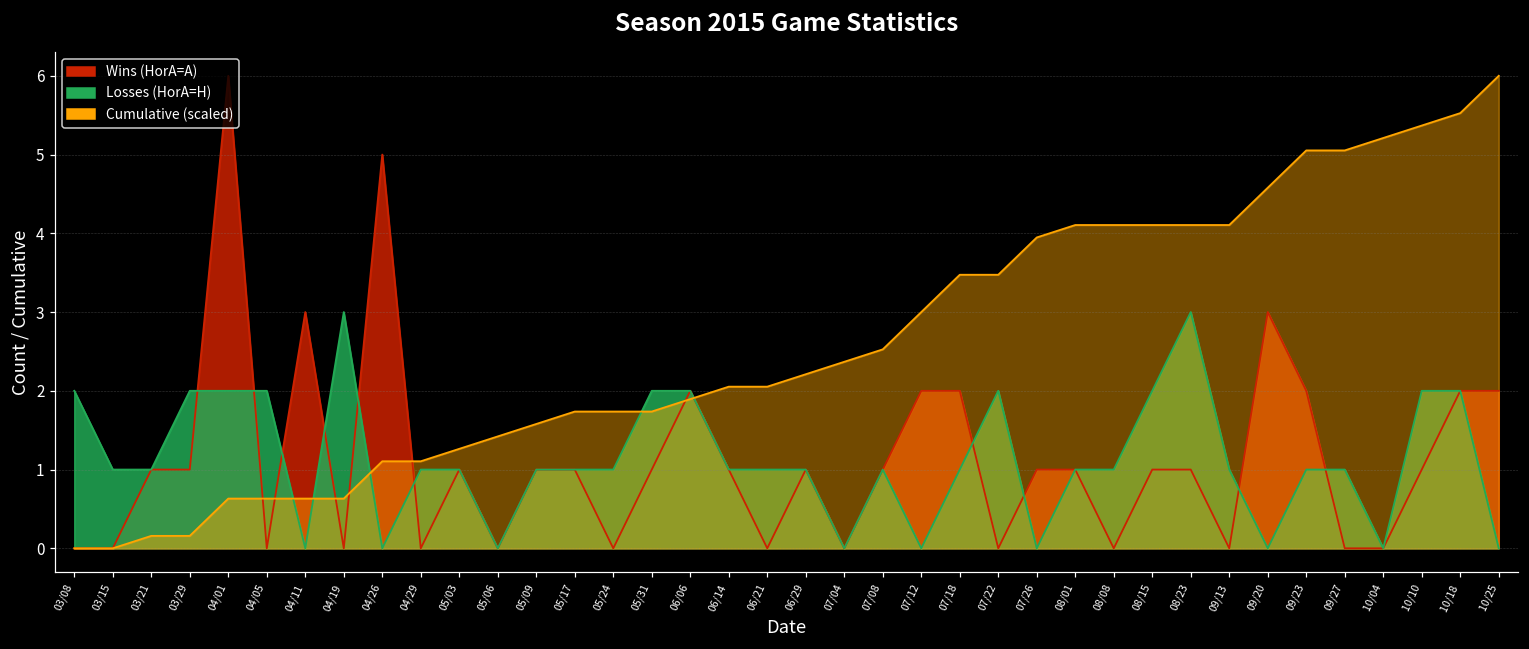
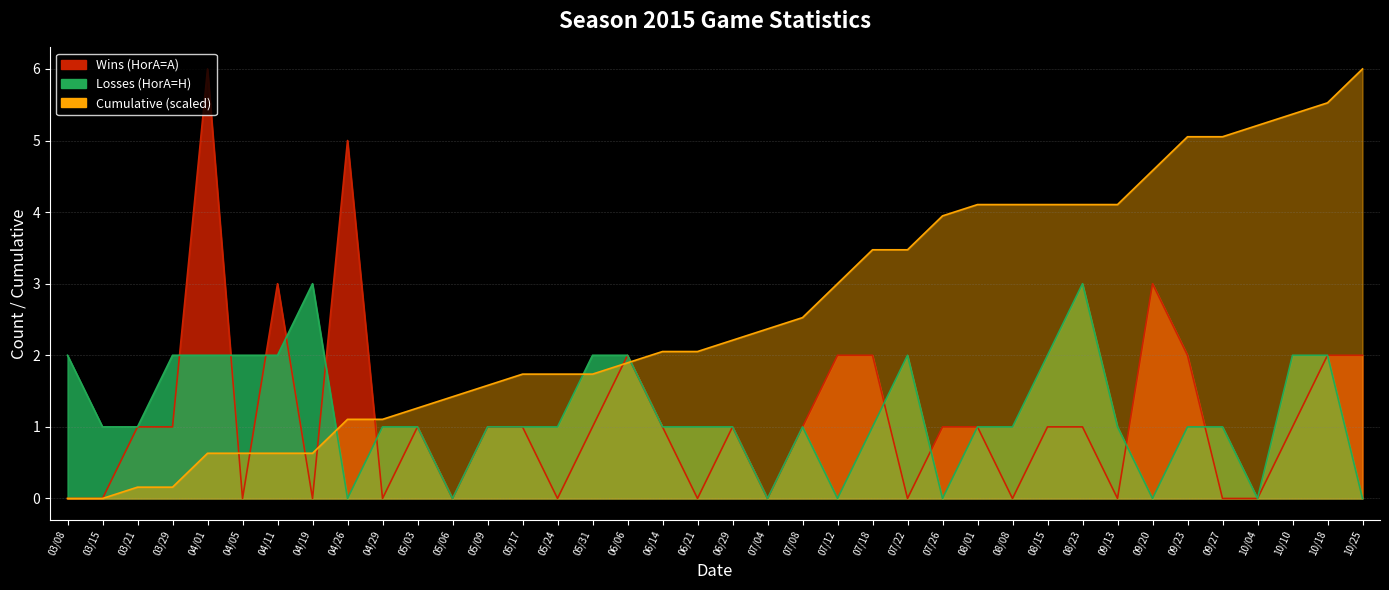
  {
    "Wins (HorA=A)": {
      "03/29": 1,
      "04/05": 0,
      "04/11": 3,
      "04/19": 0,
      "04/26": 5,
      "04/29": 0,
      "05/24": 0,
      "05/31": 1,
      "06/21": 0,
      "07/12": 2,
      "07/18": 2,
      "07/22": 0,
      "07/26": 1,
      "08/08": 0,
      "08/15": 1,
      "08/23": 1,
      "09/13": 0,
      "09/20": 3,
      "09/23": 2,
      "09/27": 0,
      "10/10": 1,
      "10/25": 2
    },
    "Losses (HorA=H)": {
      "03/08": 2,
      "03/15": 1,
      "03/29": 2,
      "04/01": 2,
      "04/05": 2,
-     "04/11": 0,
+     "04/11": 2,
      "04/19": 3,
      "04/26": 0,
      "04/29": 1,
      "05/24": 1,
      "05/31": 2,
      "06/21": 1,
      "07/12": 0,
      "07/18": 1,
      "07/22": 2,
      "07/26": 0,
      "08/08": 1,
      "08/15": 2,
      "08/23": 3,
      "09/13": 1,
      "09/20": 0,
      "09/23": 1,
      "09/27": 1,
      "10/10": 2,
      "10/25": 0
    }
  }
